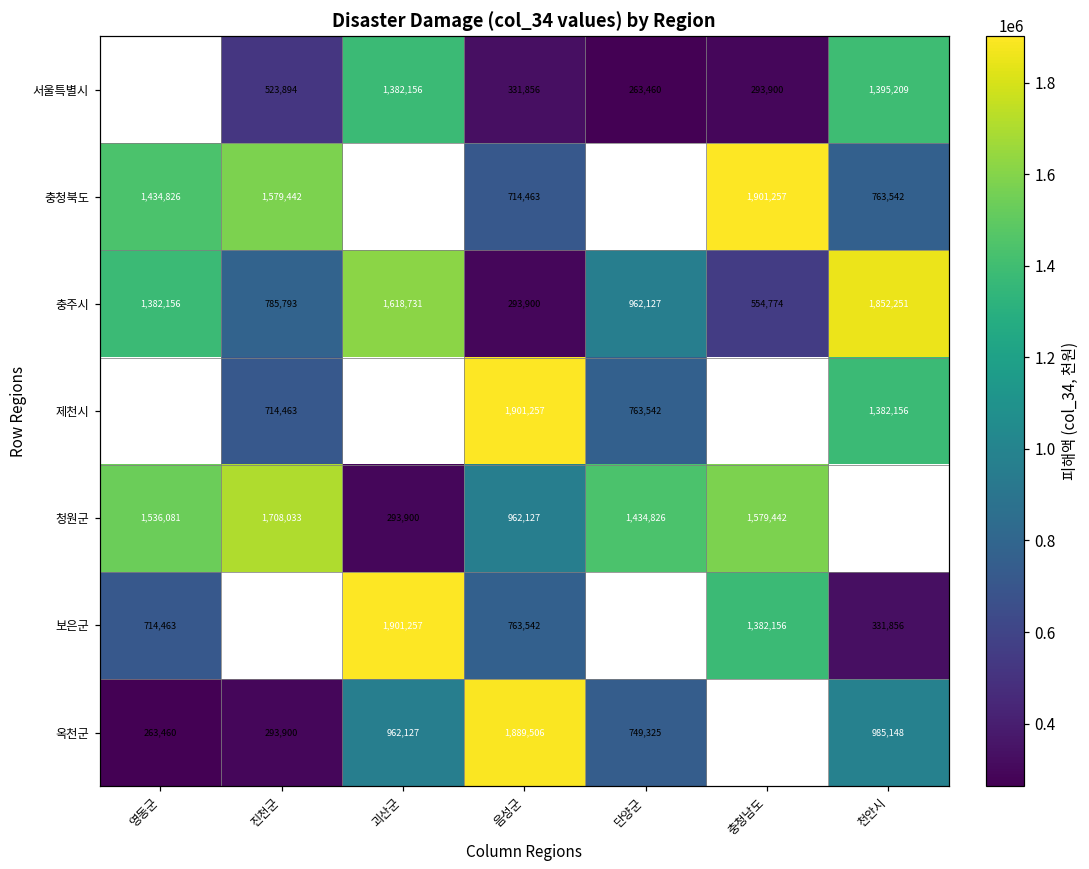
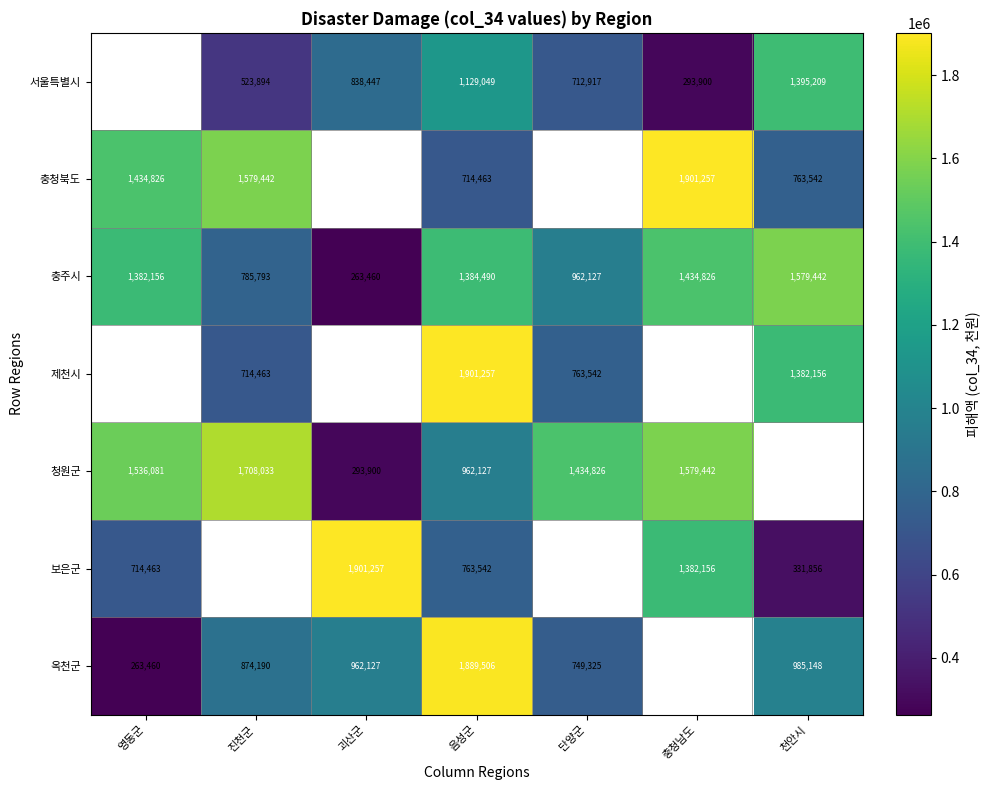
  {
    "서울특별시": {
      "진천군": "523,894",
-     "괴산군": "1,382,156",
-     "음성군": "331,856",
-     "단양군": "263,460",
+     "괴산군": "838,447",
+     "음성군": "1,129,049",
+     "단양군": "712,917",
      "충청남도": "293,900",
      "천안시": "1,395,209"
    },
    "충청북도": {
      "영동군": "1,434,826",
      "진천군": "1,579,442",
      "음성군": "714,463",
      "충청남도": "1,901,257",
      "천안시": "763,542"
    },
    "충주시": {
      "영동군": "1,382,156",
      "진천군": "785,793",
-     "괴산군": "1,618,731",
-     "음성군": "293,900",
+     "괴산군": "263,460",
+     "음성군": "1,384,490",
      "단양군": "962,127",
-     "충청남도": "554,774",
-     "천안시": "1,852,251"
+     "충청남도": "1,434,826",
+     "천안시": "1,579,442"
    },
    "제천시": {
      "진천군": "714,463",
      "음성군": "1,901,257",
      "단양군": "763,542",
      "천안시": "1,382,156"
    },
    "청원군": {
      "영동군": "1,536,081",
      "진천군": "1,708,033",
      "괴산군": "293,900",
      "음성군": "962,127",
      "단양군": "1,434,826",
      "충청남도": "1,579,442"
    },
    "보은군": {
      "영동군": "714,463",
      "괴산군": "1,901,257",
      "음성군": "763,542",
      "충청남도": "1,382,156",
      "천안시": "331,856"
    },
    "옥천군": {
      "영동군": "263,460",
-     "진천군": "293,900",
+     "진천군": "874,190",
      "괴산군": "962,127",
      "음성군": "1,889,506",
      "단양군": "749,325",
      "천안시": "985,148"
    }
  }
